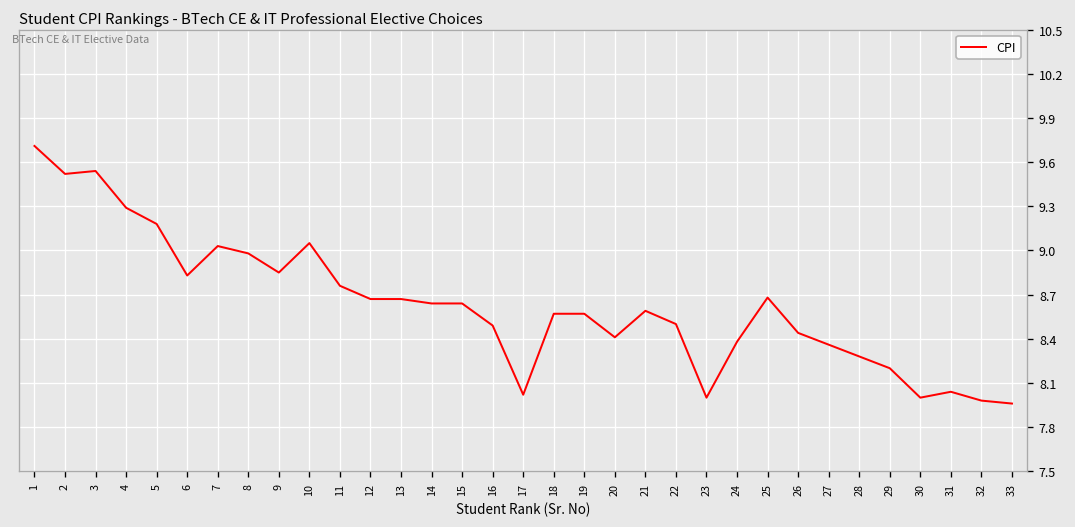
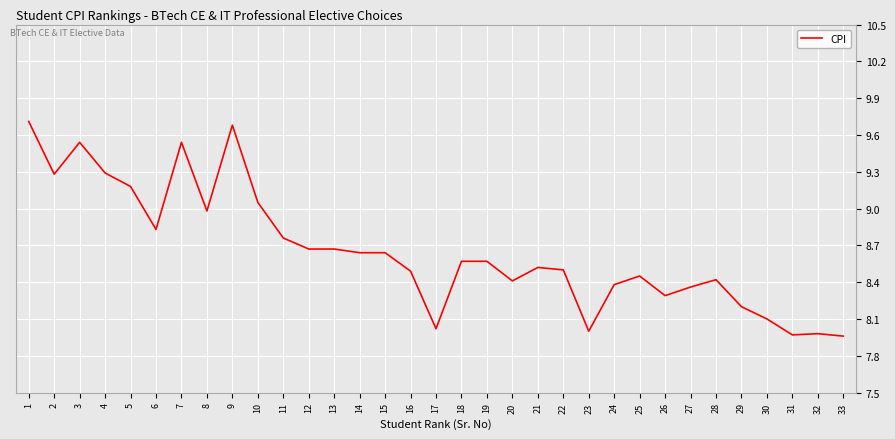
  {
    "1": 9.71,
-   "2": 9.52,
+   "2": 9.28,
    "3": 9.54,
    "4": 9.29,
    "5": 9.18,
    "6": 8.83,
-   "7": 9.03,
+   "7": 9.54,
    "8": 8.98,
-   "9": 8.85,
+   "9": 9.68,
    "10": 9.05,
    "11": 8.76,
    "12": 8.67,
    "13": 8.67,
    "14": 8.64,
    "15": 8.64,
    "16": 8.49,
    "17": 8.02,
    "18": 8.57,
    "19": 8.57,
    "20": 8.41,
-   "21": 8.59,
+   "21": 8.52,
    "22": 8.50,
    "23": 8.00,
    "24": 8.38,
-   "25": 8.68,
-   "26": 8.44,
+   "25": 8.45,
+   "26": 8.29,
    "27": 8.36,
-   "28": 8.28,
+   "28": 8.42,
    "29": 8.20,
-   "30": 8.0,
-   "31": 8.04,
+   "30": 8.1,
+   "31": 7.97,
    "32": 7.98,
    "33": 7.96
  }
